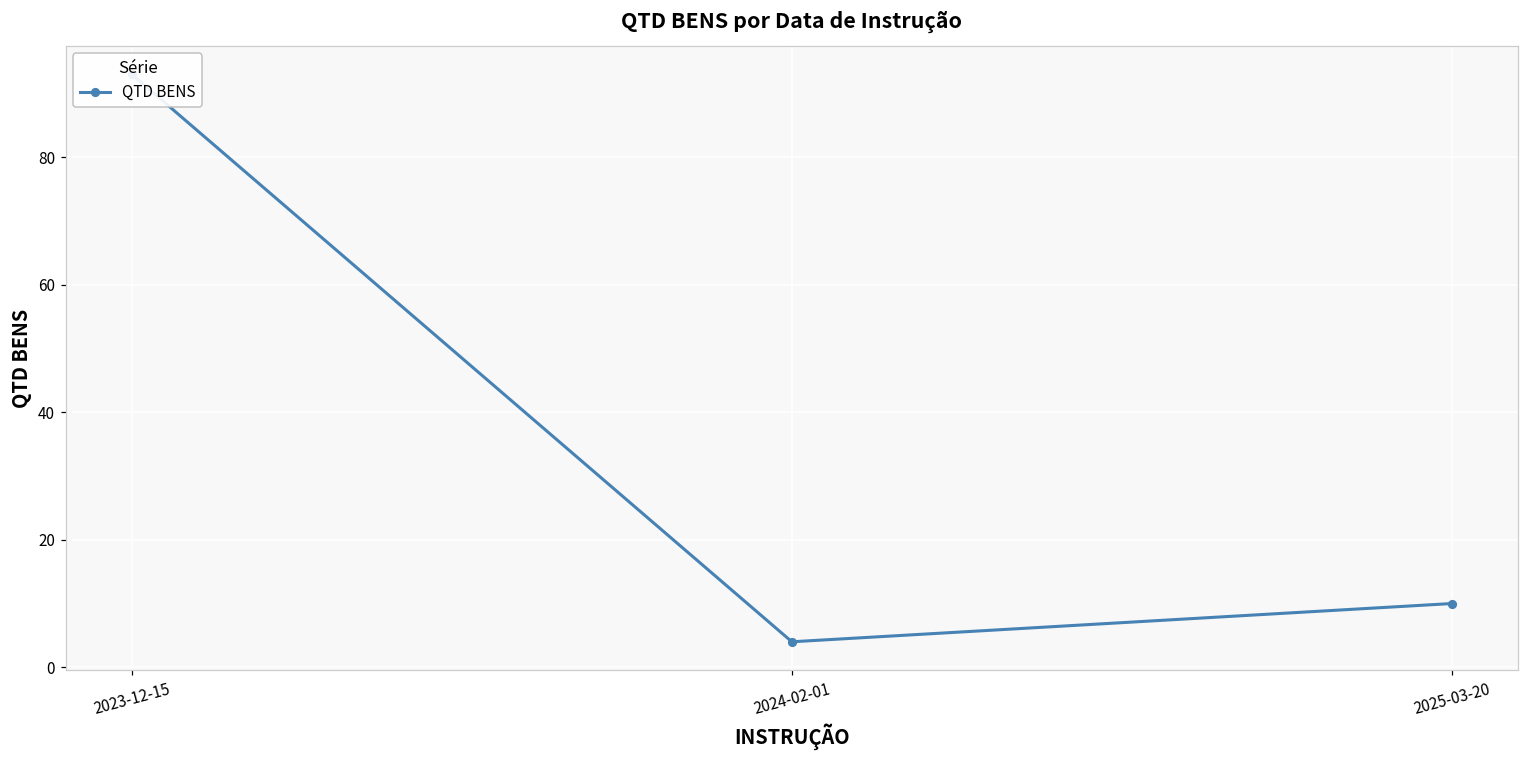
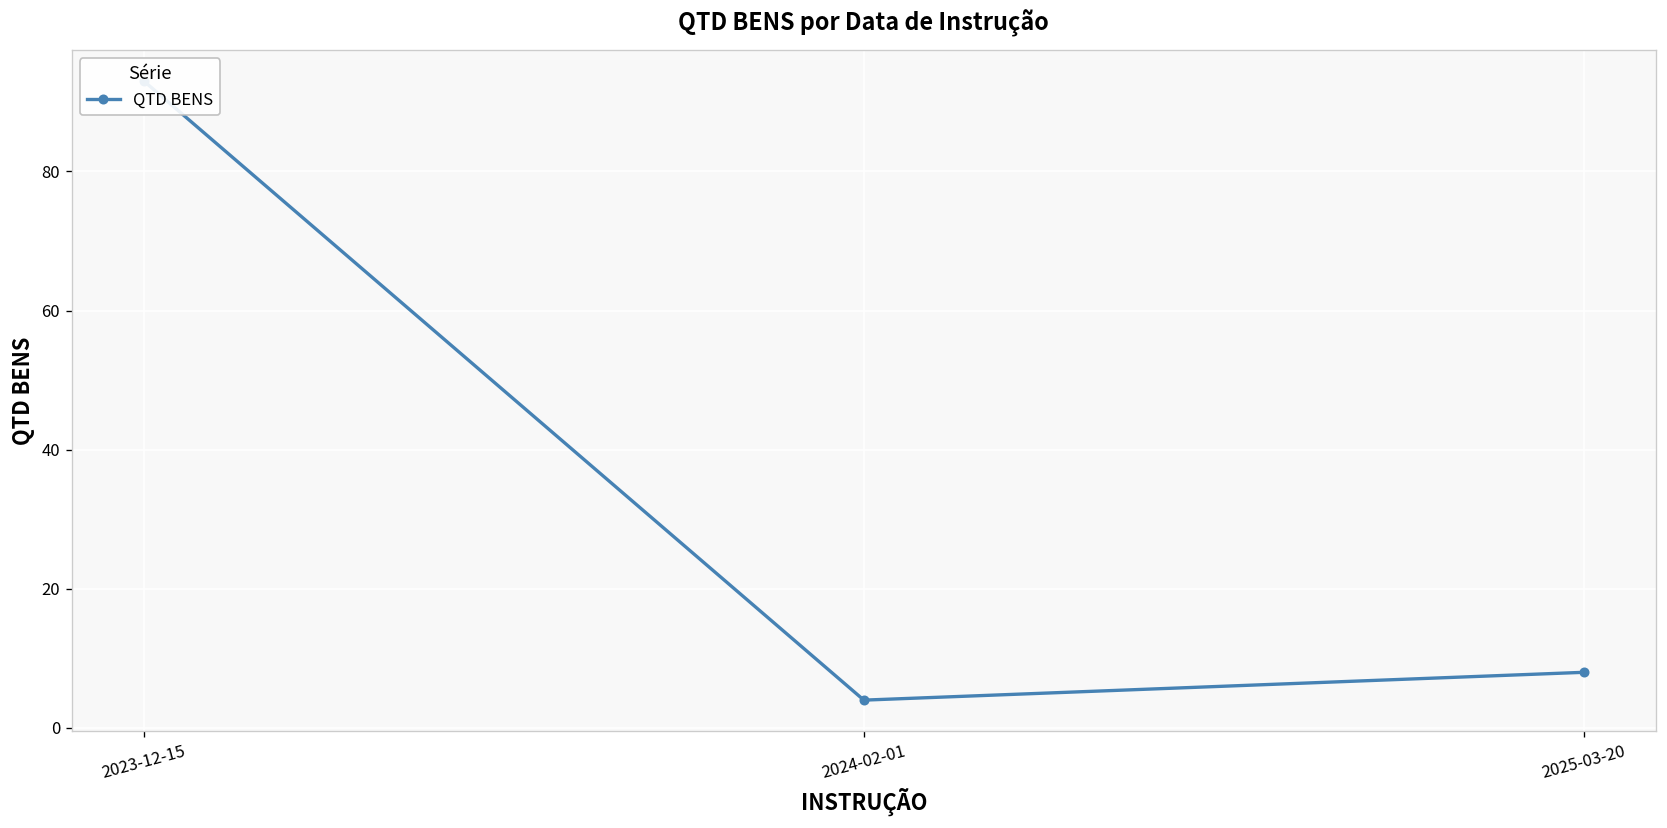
  {
    "2024-02-01": 4,
-   "2025-03-20": 10
+   "2025-03-20": 8
  }
